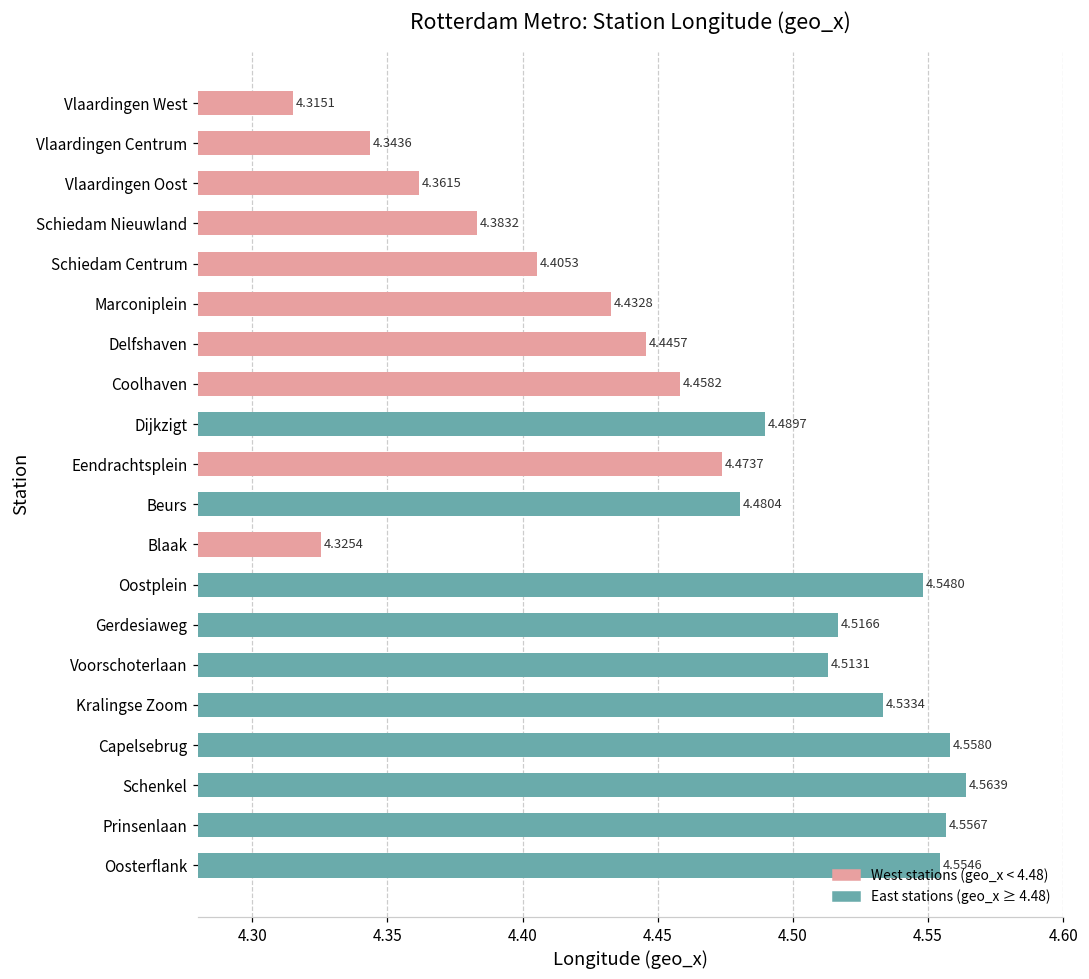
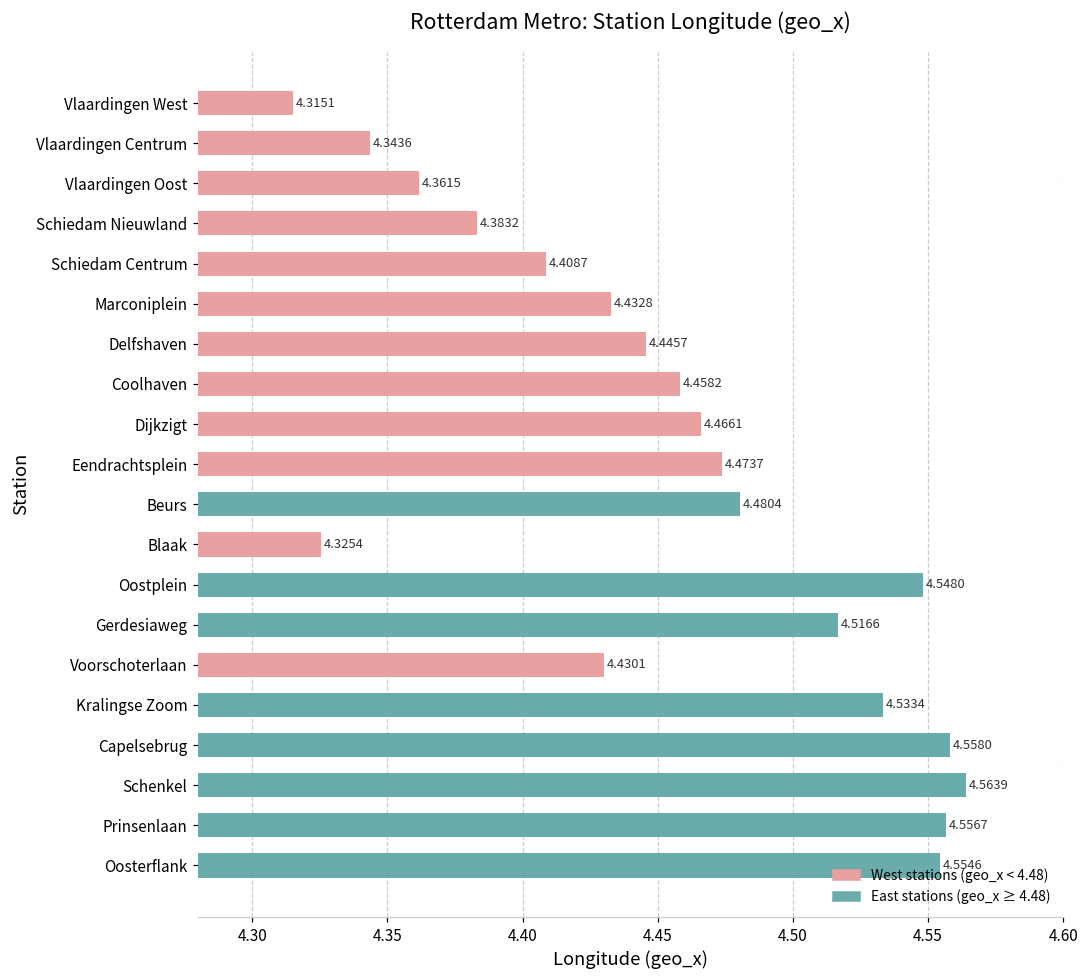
  {
    "Vlaardingen West": 4.3151,
    "Vlaardingen Centrum": 4.3436,
    "Vlaardingen Oost": 4.3615,
    "Schiedam Nieuwland": 4.3832,
-   "Schiedam Centrum": 4.4053,
+   "Schiedam Centrum": 4.4087,
    "Marconiplein": 4.4328,
    "Delfshaven": 4.4457,
    "Coolhaven": 4.4582,
-   "Dijkzigt": 4.4897,
+   "Dijkzigt": 4.4661,
    "Eendrachtsplein": 4.4737,
    "Beurs": 4.4804,
    "Blaak": 4.3254,
    "Oostplein": 4.5480,
    "Gerdesiaweg": 4.5166,
-   "Voorschoterlaan": 4.5131,
+   "Voorschoterlaan": 4.4301,
    "Kralingse Zoom": 4.5334,
    "Capelsebrug": 4.5580,
    "Schenkel": 4.5639,
    "Prinsenlaan": 4.5567,
    "Oosterflank": 4.5546
  }
